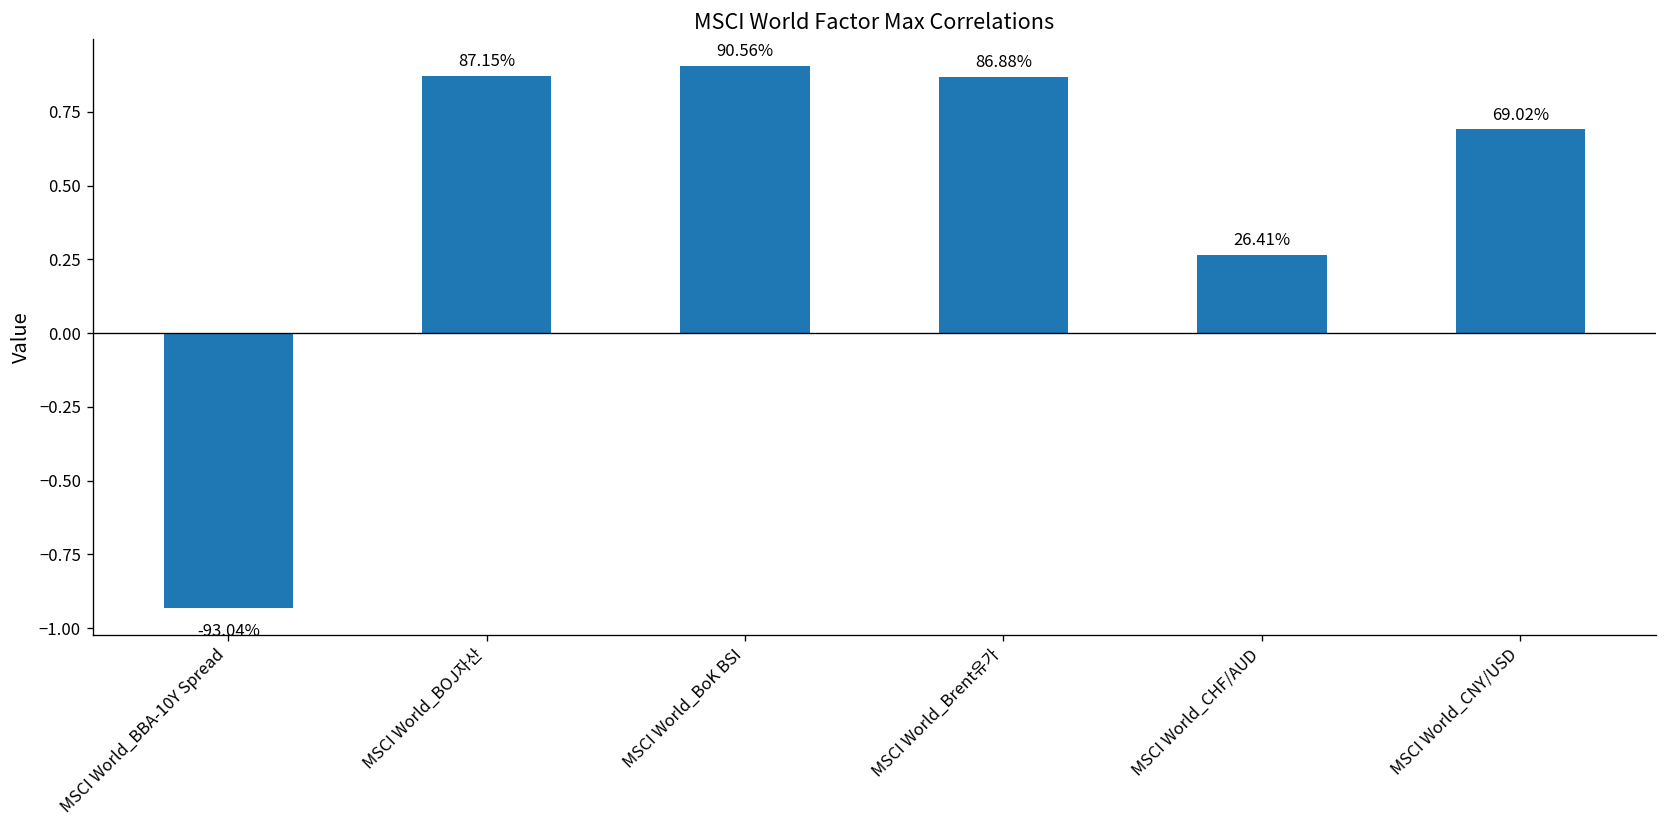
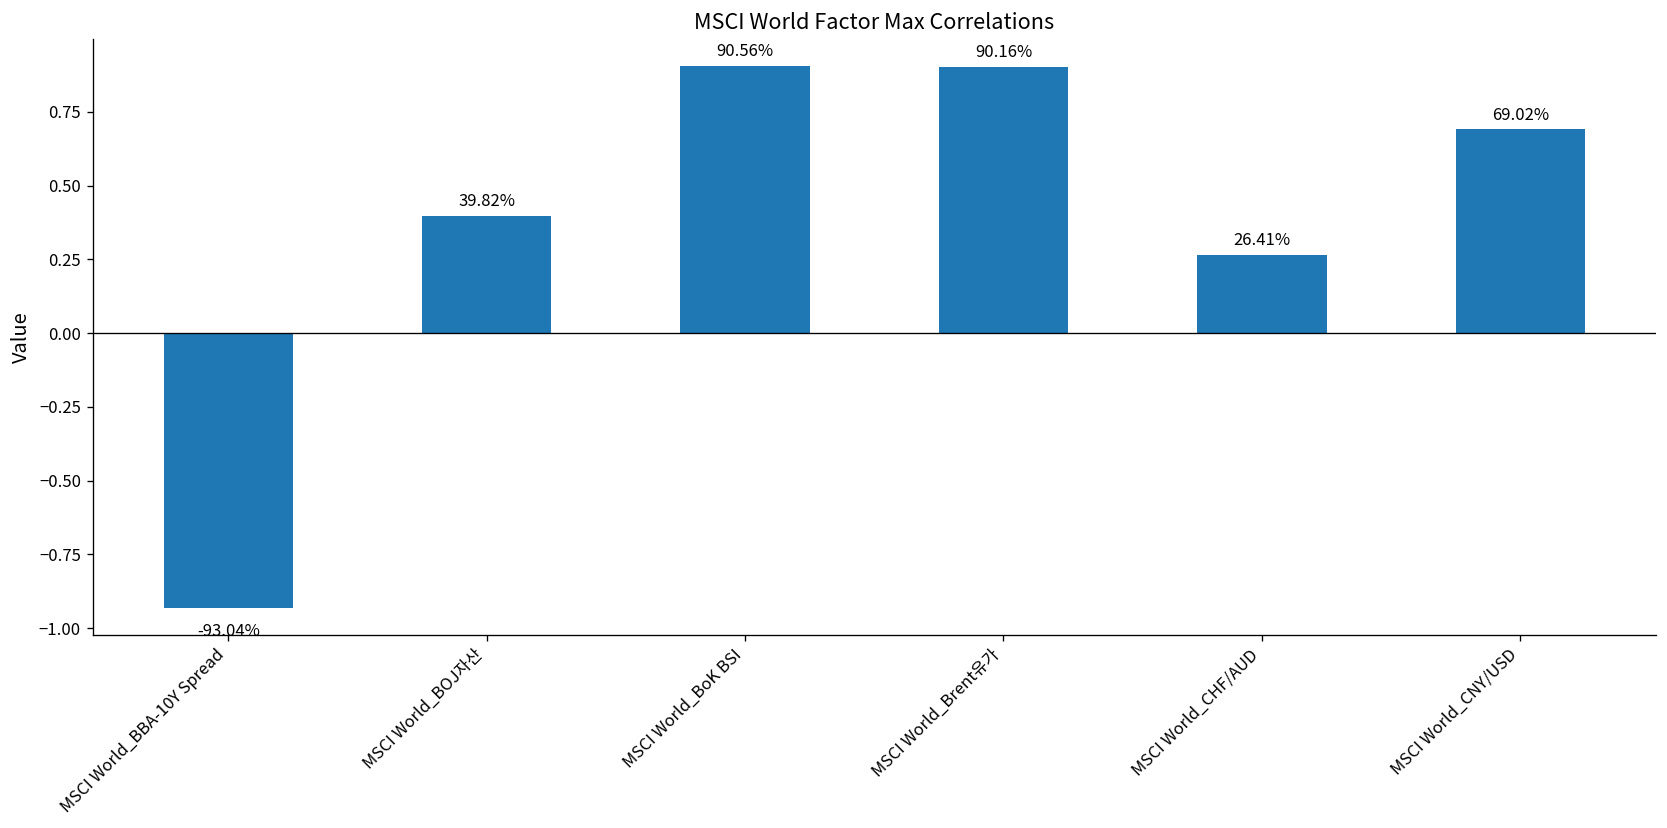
  {
    "MSCI World_BBA-10Y Spread": "-93.04%",
-   "MSCI World_BOJ자산": "87.15%",
+   "MSCI World_BOJ자산": "39.82%",
    "MSCI World_BoK BSI": "90.56%",
-   "MSCI World_Brent유가": "86.88%",
+   "MSCI World_Brent유가": "90.16%",
    "MSCI World_CHF/AUD": "26.41%",
    "MSCI World_CNY/USD": "69.02%"
  }
